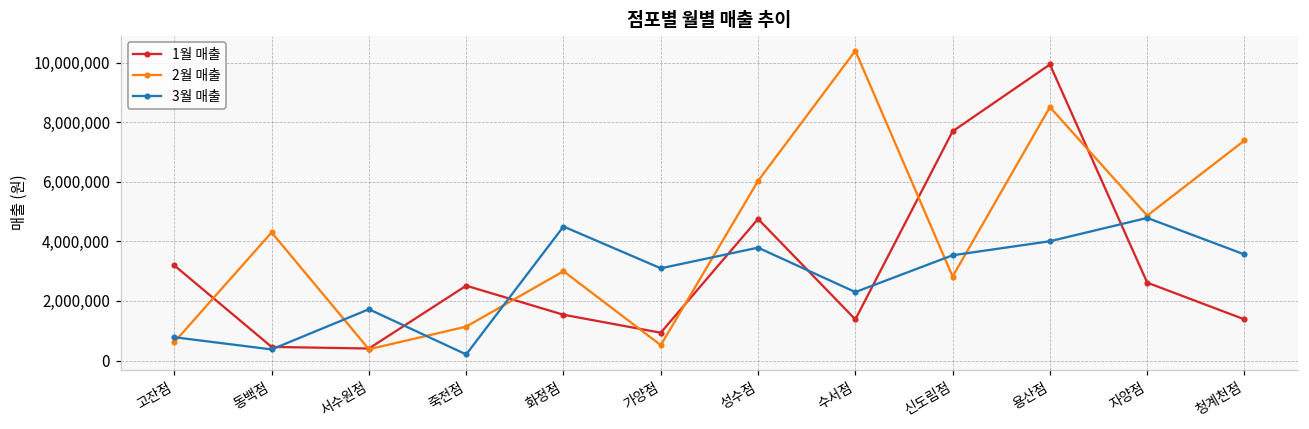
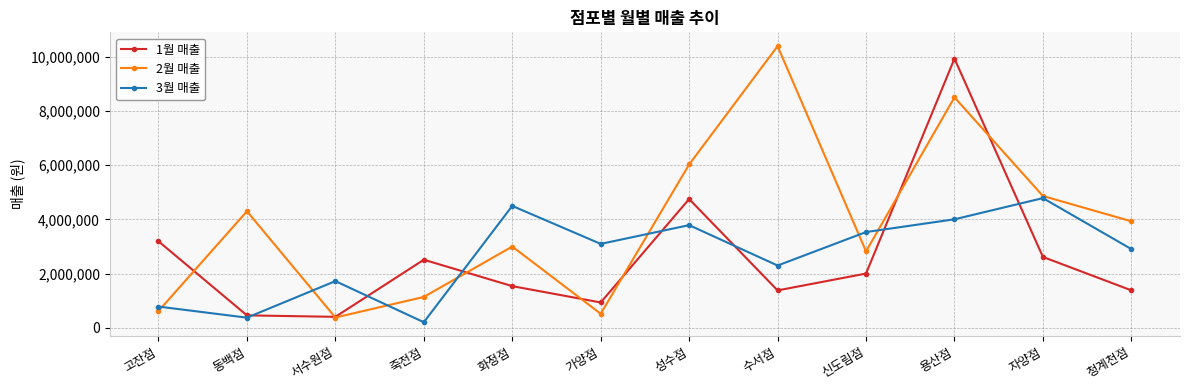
  {
    "1월 매출": {
      "고잔점": "3,200,000",
      "죽전점": "2,500,000",
      "화정점": "1,500,000",
      "가양점": "900,000",
      "성수점": "4,800,000",
      "수서점": "1,400,000",
-     "신도림점": "7,700,000",
+     "신도림점": "2,000,000",
      "용산점": "9,900,000",
      "자양점": "2,600,000",
      "청계천점": "1,400,000"
    },
    "2월 매출": {
      "고잔점": "600,000",
      "동백점": "4,300,000",
      "죽전점": "1,100,000",
      "화정점": "3,000,000",
      "가양점": "500,000",
      "성수점": "6,000,000",
      "수서점": "10,400,000",
      "신도림점": "2,800,000",
      "용산점": "8,500,000",
-     "청계천점": "7,400,000"
+     "청계천점": "3,900,000"
    },
    "3월 매출": {
      "고잔점": "800,000",
      "서수원점": "1,700,000",
      "죽전점": "200,000",
      "화정점": "4,500,000",
      "가양점": "3,100,000",
      "성수점": "3,800,000",
      "수서점": "2,300,000",
      "신도림점": "3,500,000",
      "용산점": "4,000,000",
-     "청계천점": "3,600,000"
+     "청계천점": "2,900,000"
    }
  }
